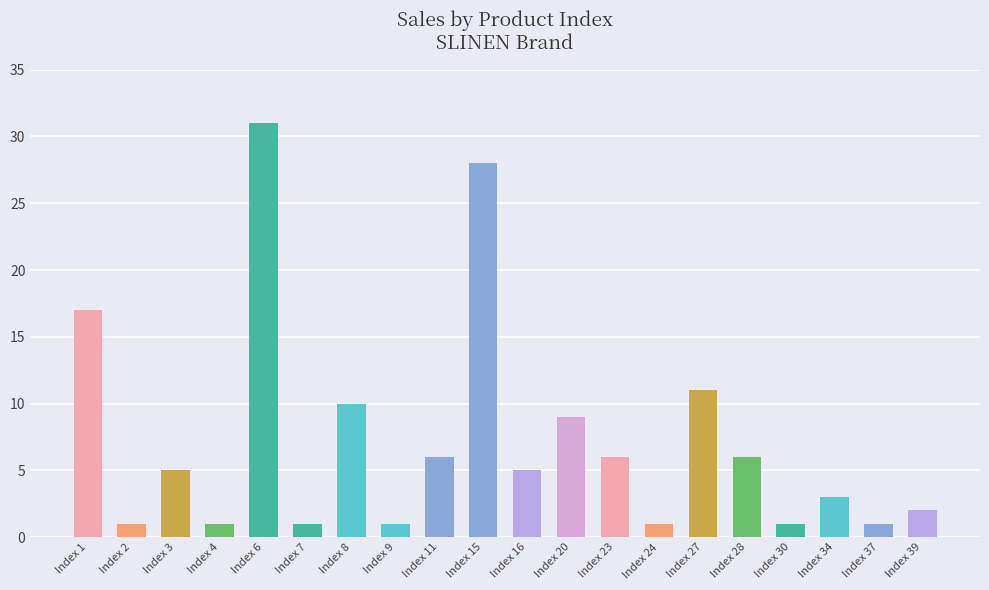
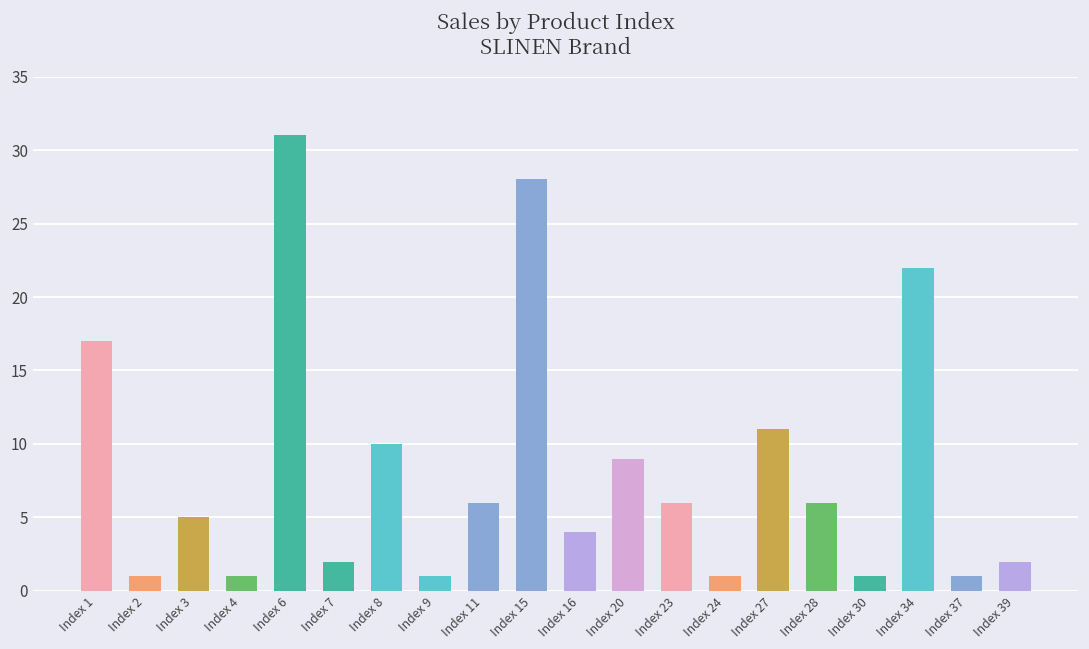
  {
    "Index 1": 17,
    "Index 2": 1,
    "Index 3": 5,
    "Index 4": 1,
    "Index 6": 31,
-   "Index 7": 1,
+   "Index 7": 2,
    "Index 8": 10,
    "Index 9": 1,
    "Index 11": 6,
    "Index 15": 28,
-   "Index 16": 5,
+   "Index 16": 4,
    "Index 20": 9,
    "Index 23": 6,
    "Index 24": 1,
    "Index 27": 11,
    "Index 28": 6,
    "Index 30": 1,
-   "Index 34": 3,
+   "Index 34": 22,
    "Index 37": 1,
    "Index 39": 2
  }
